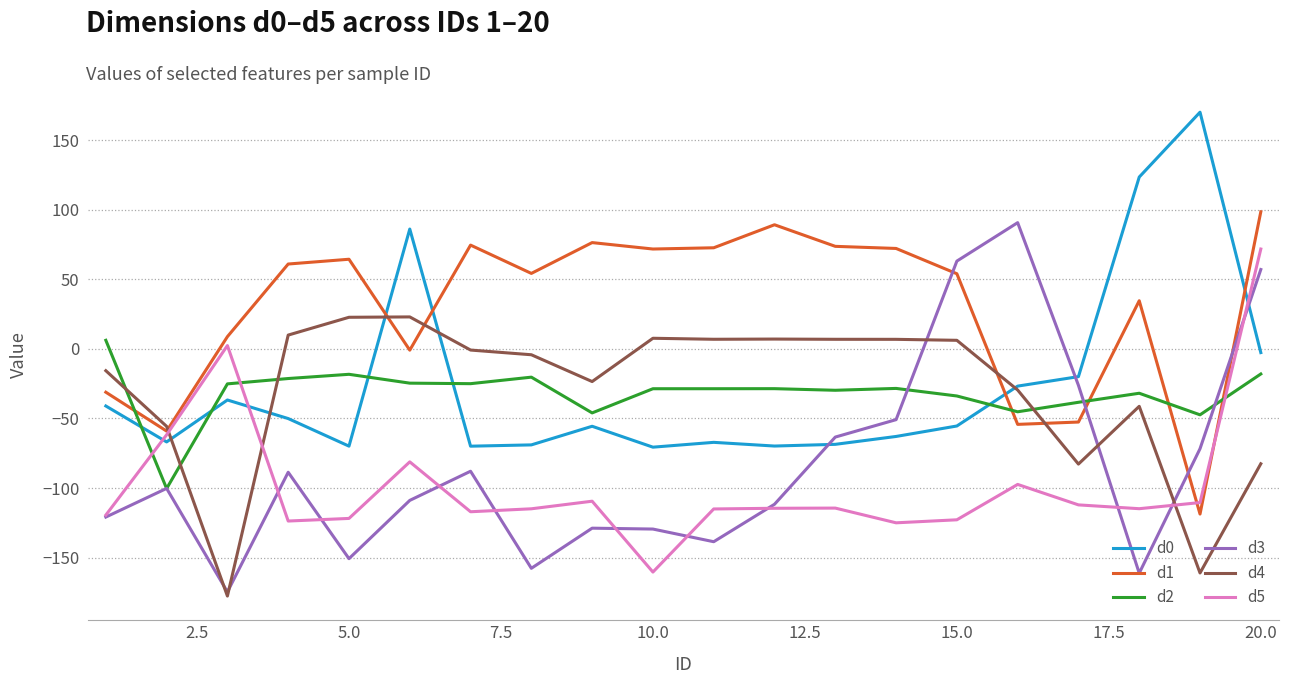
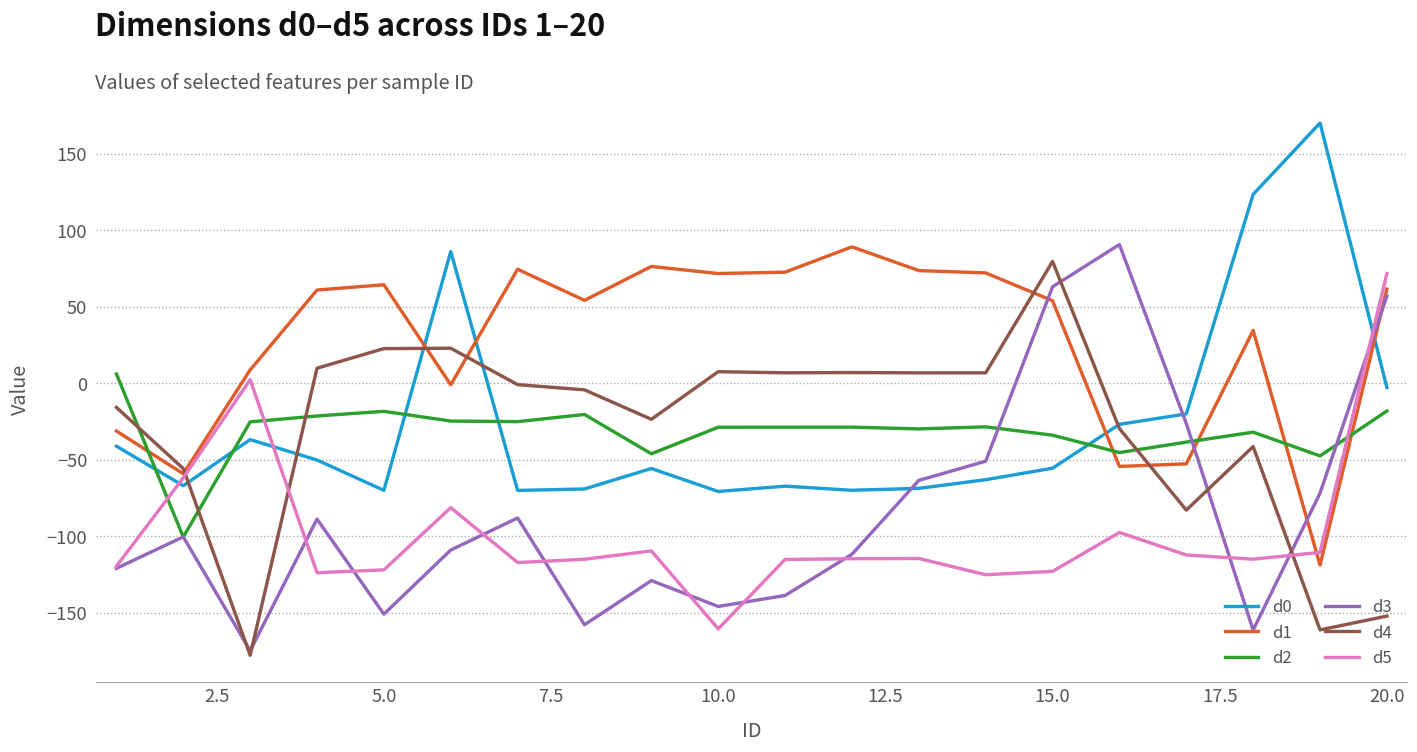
  {
    "d0": {
      "5.0": -70,
      "10.0": -71,
      "15.0": -55,
      "20.0": -3
    },
    "d1": {
      "5.0": 64,
      "10.0": 72,
      "15.0": 54,
-     "20.0": 99
+     "20.0": 62
    },
    "d2": {
      "5.0": -18,
      "10.0": -29,
      "15.0": -34,
      "20.0": -18
    },
    "d3": {
      "5.0": -151,
-     "10.0": -129,
+     "10.0": -146,
      "15.0": 63,
      "20.0": 57
    },
    "d4": {
      "5.0": 23,
      "10.0": 8,
-     "15.0": 6,
-     "20.0": -83
+     "15.0": 80,
+     "20.0": -152
    },
    "d5": {
      "5.0": -122,
      "10.0": -160,
      "15.0": -123,
      "20.0": 72
    }
  }
